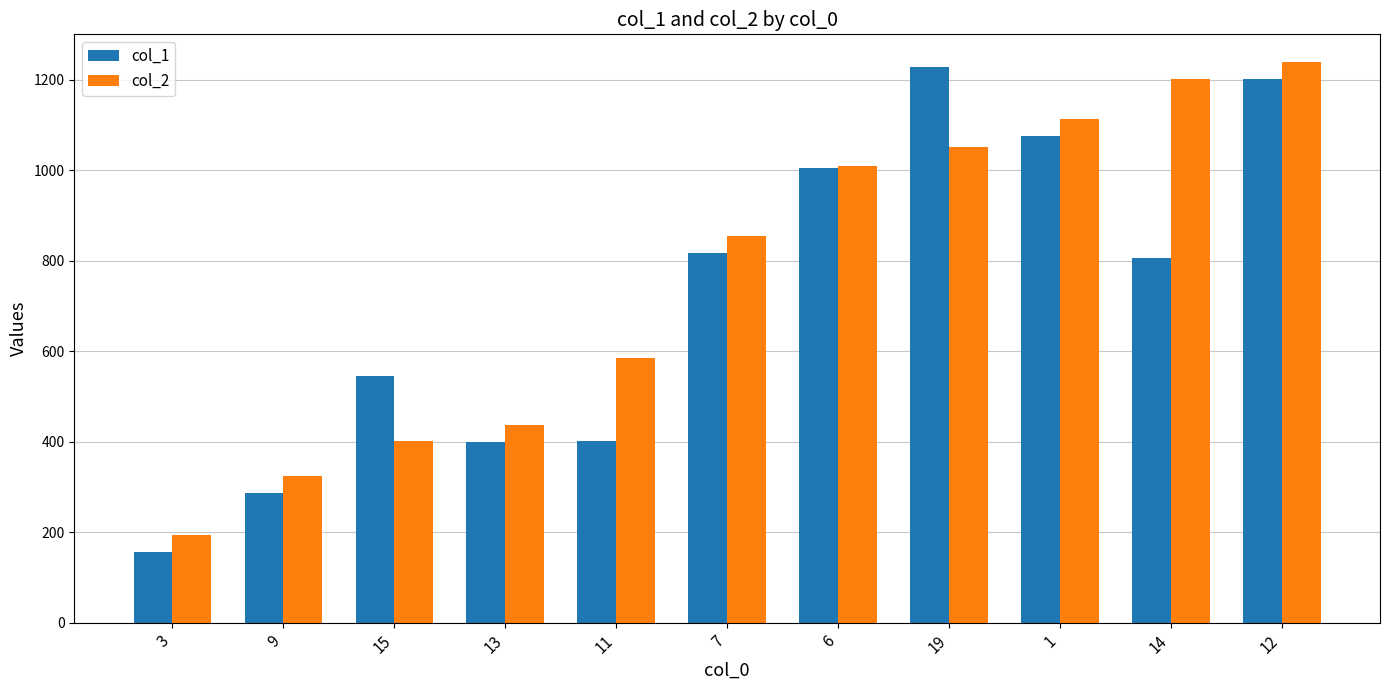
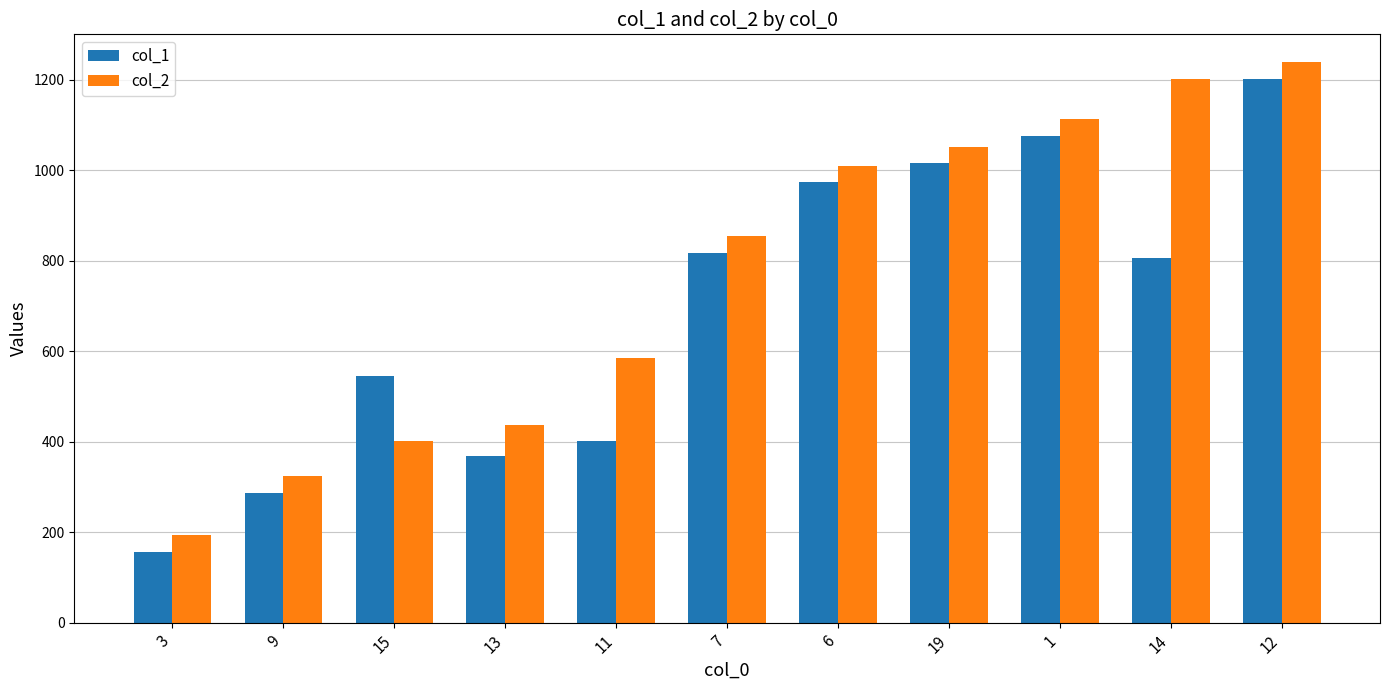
  {
    "col_1": {
      "3": 160,
      "9": 290,
      "15": 540,
-     "13": 400,
+     "13": 370,
      "11": 400,
      "7": 820,
-     "6": 1010,
-     "19": 1230,
+     "6": 970,
+     "19": 1020,
      "1": 1080,
      "14": 810,
      "12": 1200
    },
    "col_2": {
      "3": 190,
      "9": 320,
      "15": 400,
      "13": 440,
      "11": 580,
      "7": 850,
      "6": 1010,
      "19": 1050,
      "1": 1110,
      "14": 1200,
      "12": 1240
    }
  }
